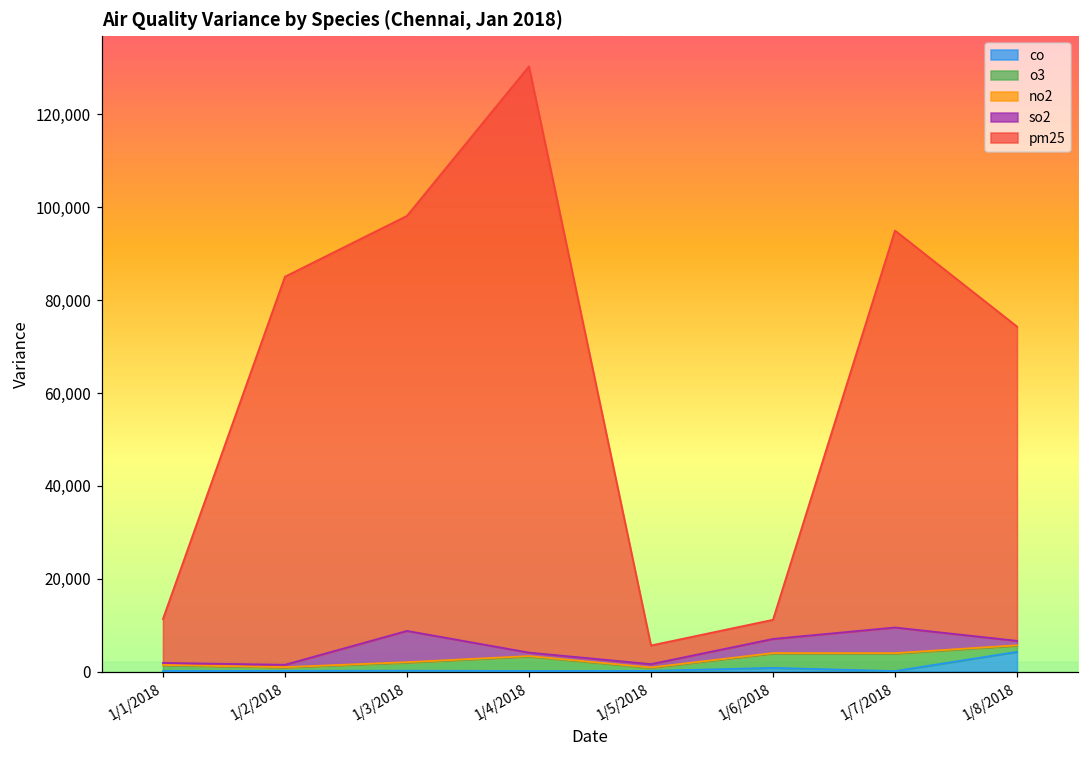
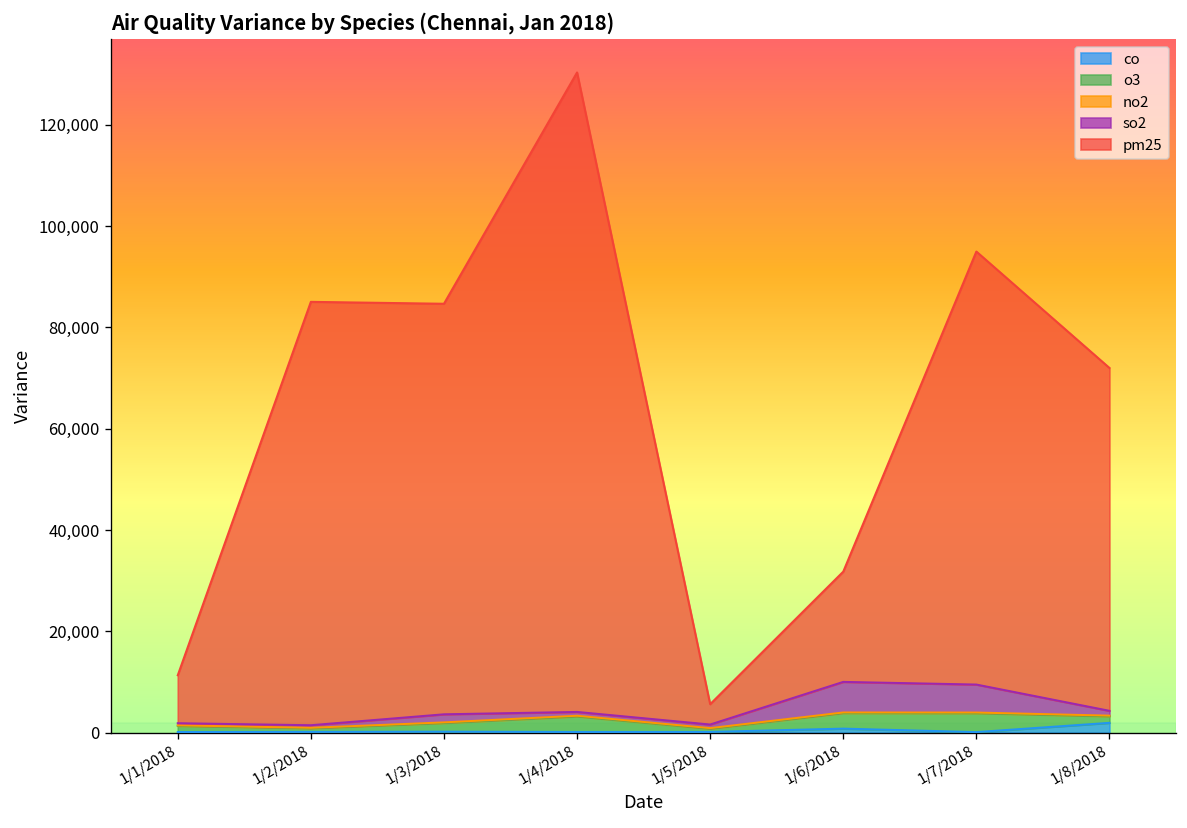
  {
    "co": {
      "1/1/2018": "0",
      "1/2/2018": "0",
      "1/3/2018": "0",
      "1/4/2018": "0",
      "1/5/2018": "0",
      "1/6/2018": "1,000",
      "1/7/2018": "0",
-     "1/8/2018": "4,000"
+     "1/8/2018": "2,000"
    },
    "so2": {
-     "1/3/2018": "7,000",
+     "1/3/2018": "2,000",
      "1/4/2018": "1,000",
      "1/5/2018": "1,000",
-     "1/6/2018": "3,000",
+     "1/6/2018": "6,000",
      "1/7/2018": "6,000",
      "1/8/2018": "1,000"
    },
    "pm25": {
      "1/1/2018": "9,000",
      "1/2/2018": "84,000",
-     "1/3/2018": "89,000",
+     "1/3/2018": "81,000",
      "1/4/2018": "126,000",
      "1/5/2018": "4,000",
-     "1/6/2018": "4,000",
+     "1/6/2018": "22,000",
      "1/7/2018": "85,000",
      "1/8/2018": "68,000"
    }
  }
